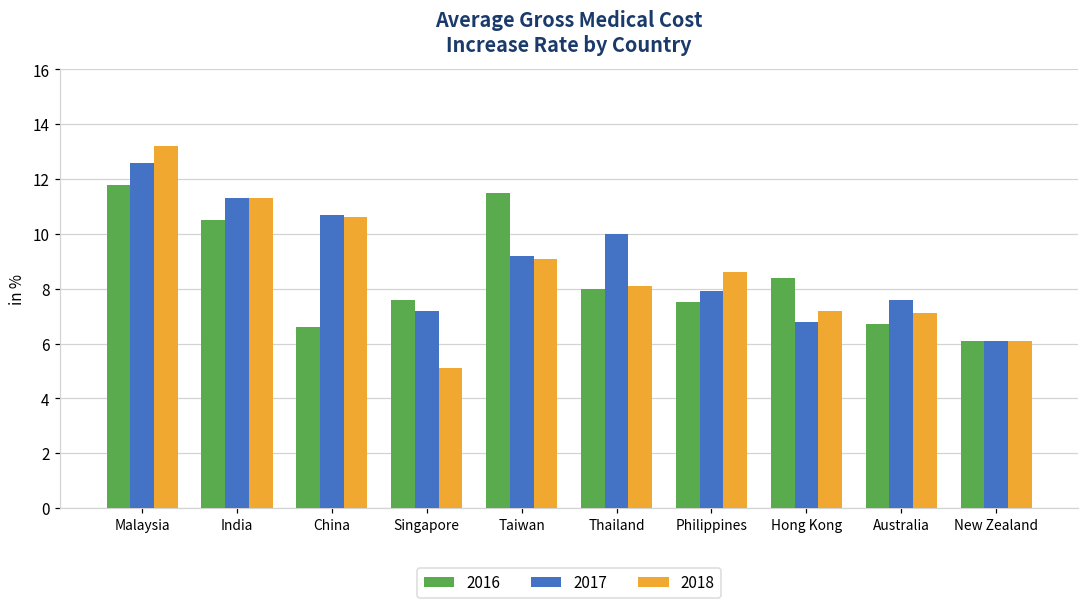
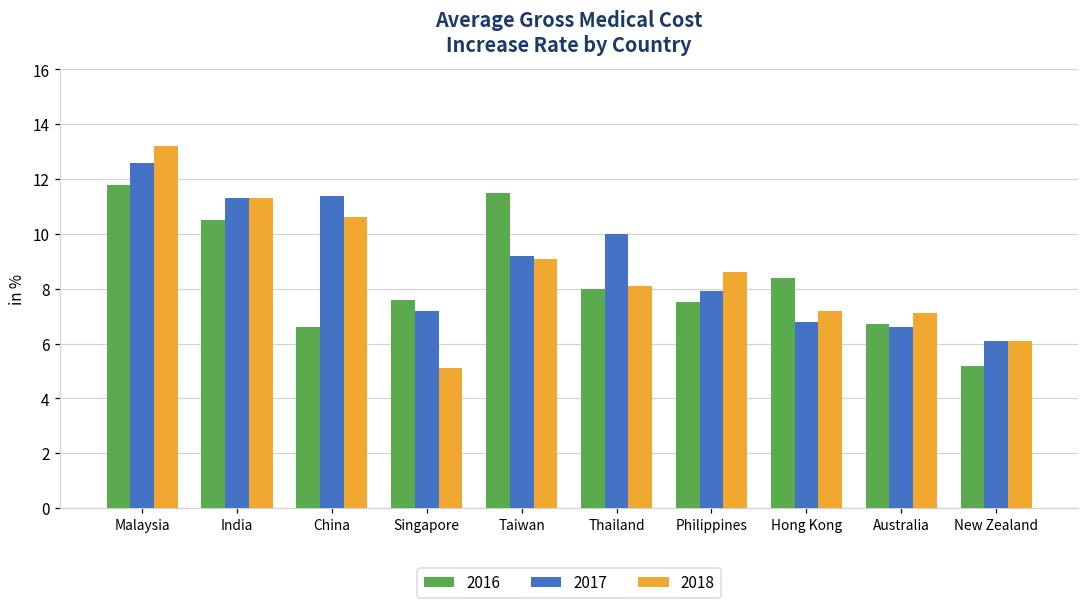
  {
    "2016": {
      "Malaysia": 11.8,
      "India": 10.5,
      "China": 6.6,
      "Singapore": 7.6,
      "Taiwan": 11.5,
      "Thailand": 8.0,
      "Philippines": 7.5,
      "Hong Kong": 8.4,
      "Australia": 6.7,
-     "New Zealand": 6.1
+     "New Zealand": 5.2
    },
    "2017": {
      "Malaysia": 12.6,
      "India": 11.3,
-     "China": 10.7,
+     "China": 11.4,
      "Singapore": 7.2,
      "Taiwan": 9.2,
      "Thailand": 10.0,
      "Philippines": 7.9,
      "Hong Kong": 6.8,
-     "Australia": 7.6,
+     "Australia": 6.6,
      "New Zealand": 6.1
    },
    "2018": {
      "Malaysia": 13.2,
      "India": 11.3,
      "China": 10.6,
      "Singapore": 5.1,
      "Taiwan": 9.1,
      "Thailand": 8.1,
      "Philippines": 8.6,
      "Hong Kong": 7.2,
      "Australia": 7.1,
      "New Zealand": 6.1
    }
  }
